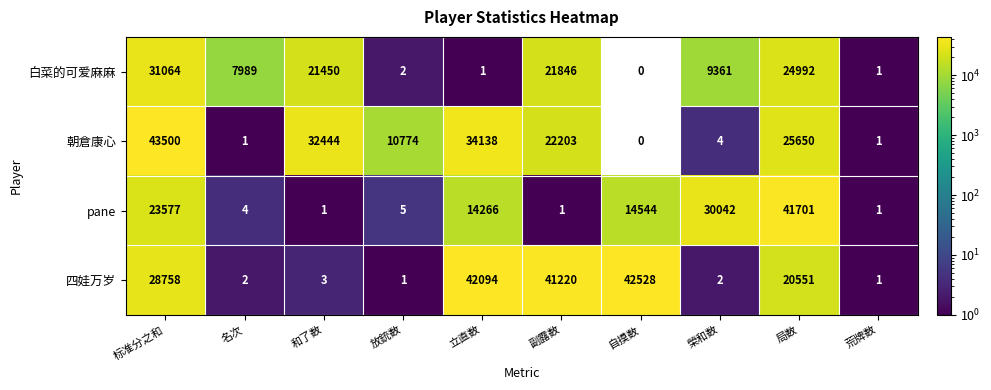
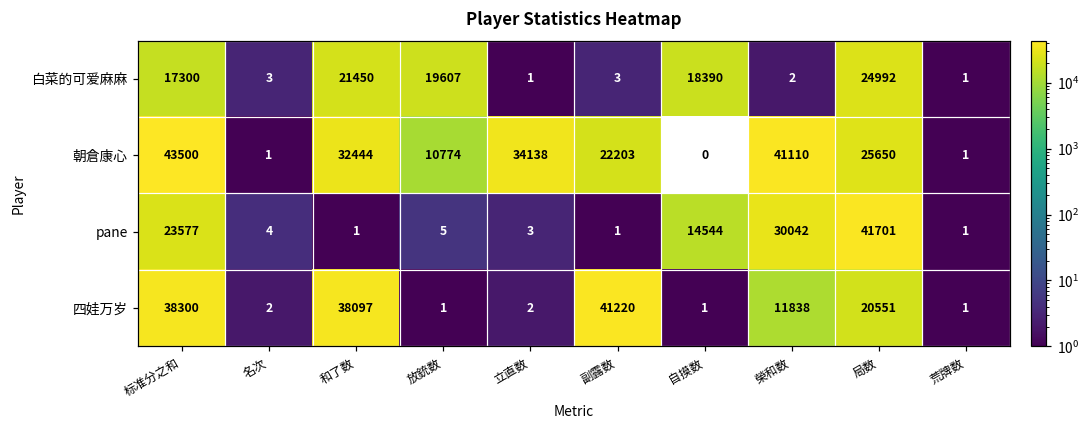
  {
    "白菜的可爱麻麻": {
-     "标准分之和": 31064,
-     "名次": 7989,
+     "标准分之和": 17300,
+     "名次": 3,
      "和了数": 21450,
-     "放銃数": 2,
+     "放銃数": 19607,
      "立直数": 1,
-     "副露数": 21846,
-     "自摸数": 0,
-     "榮和数": 9361,
+     "副露数": 3,
+     "自摸数": 18390,
+     "榮和数": 2,
      "局数": 24992,
      "荒牌数": 1
    },
    "朝倉康心": {
      "标准分之和": 43500,
      "名次": 1,
      "和了数": 32444,
      "放銃数": 10774,
      "立直数": 34138,
      "副露数": 22203,
      "自摸数": 0,
-     "榮和数": 4,
+     "榮和数": 41110,
      "局数": 25650,
      "荒牌数": 1
    },
    "pane": {
      "标准分之和": 23577,
      "名次": 4,
      "和了数": 1,
      "放銃数": 5,
-     "立直数": 14266,
+     "立直数": 3,
      "副露数": 1,
      "自摸数": 14544,
      "榮和数": 30042,
      "局数": 41701,
      "荒牌数": 1
    },
    "四娃万岁": {
-     "标准分之和": 28758,
+     "标准分之和": 38300,
      "名次": 2,
-     "和了数": 3,
+     "和了数": 38097,
      "放銃数": 1,
-     "立直数": 42094,
+     "立直数": 2,
      "副露数": 41220,
-     "自摸数": 42528,
-     "榮和数": 2,
+     "自摸数": 1,
+     "榮和数": 11838,
      "局数": 20551,
      "荒牌数": 1
    }
  }
